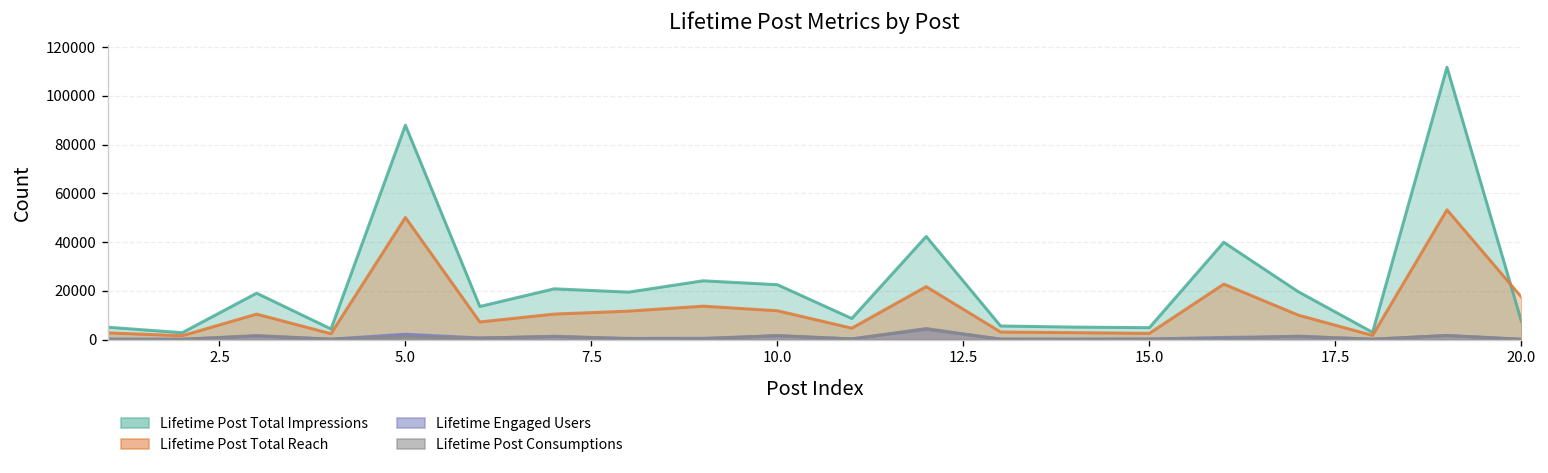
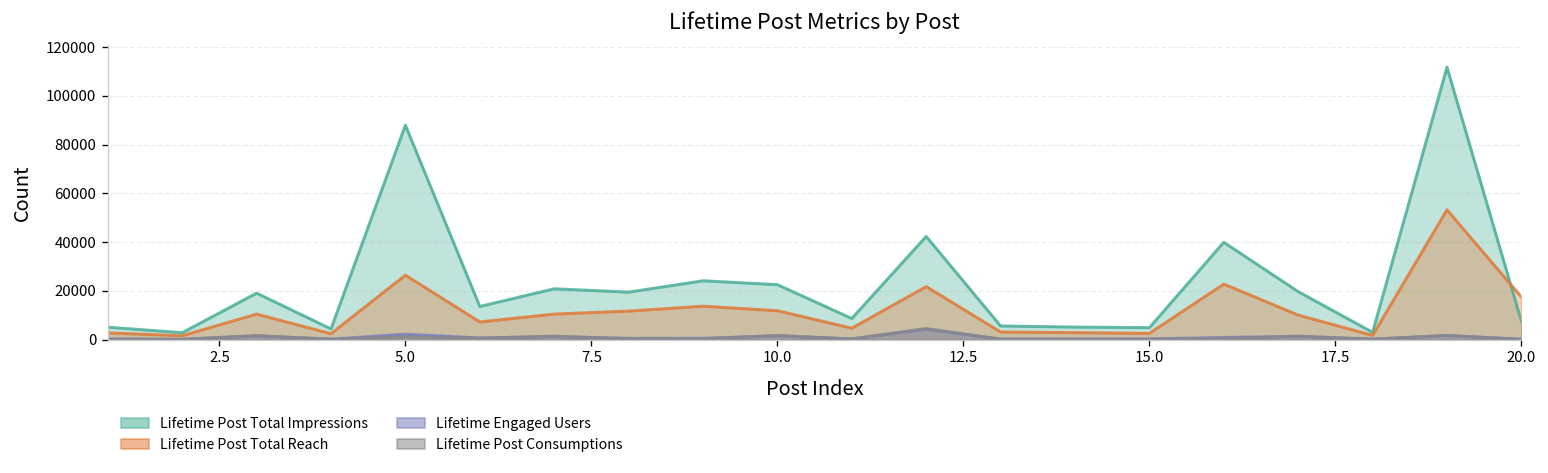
  {
    "Lifetime Post Total Reach": {
-     "5.0": 50000,
+     "5.0": 26000,
      "10.0": 12000,
      "15.0": 3000,
      "20.0": 17000
    }
  }
